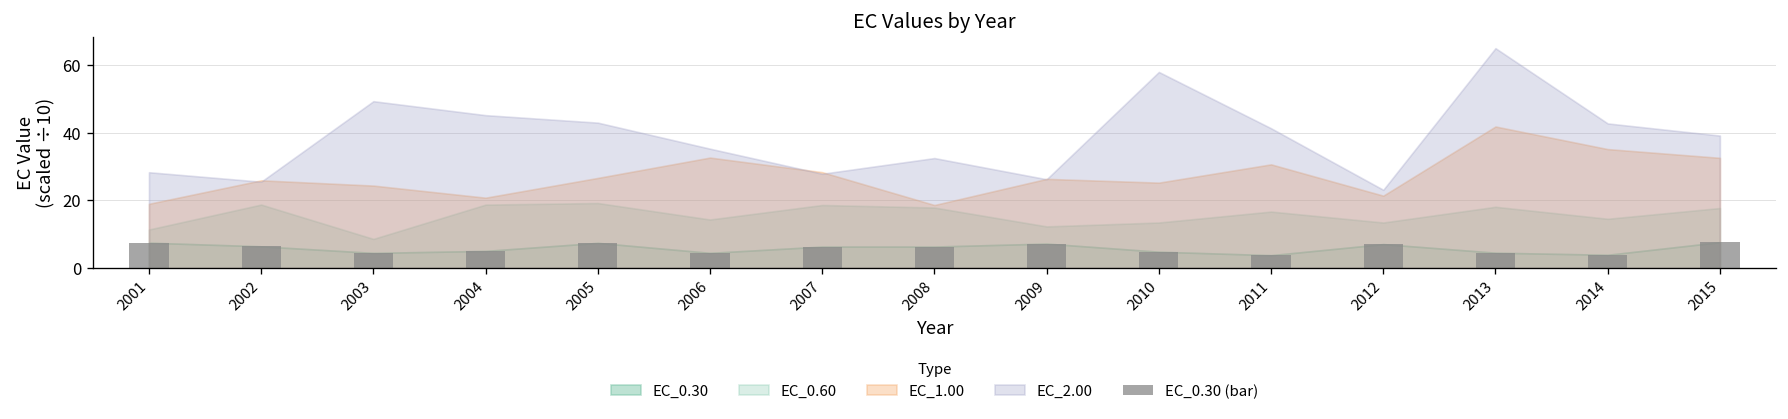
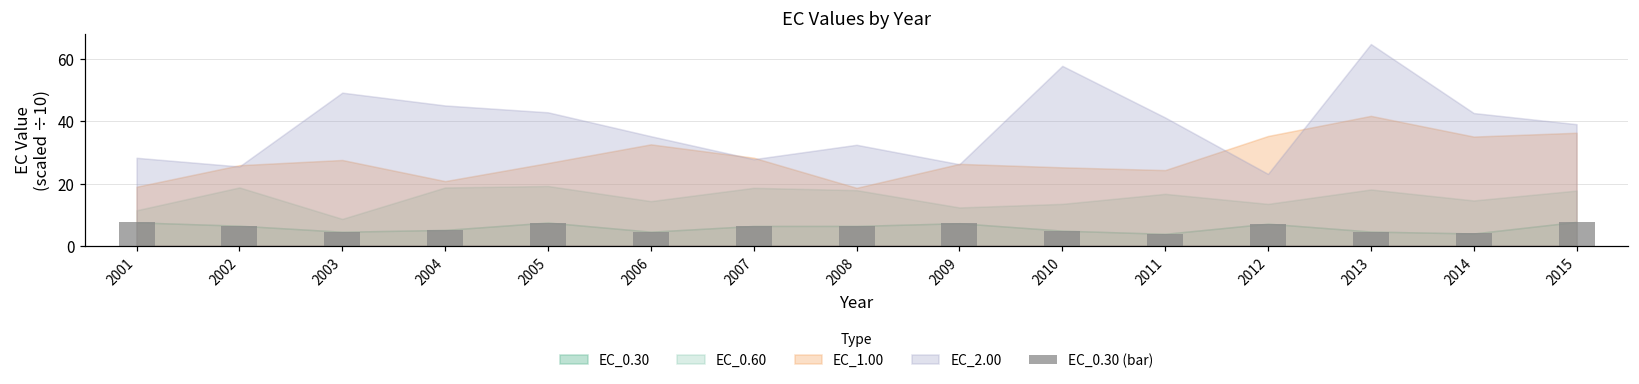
  {
    "EC_1.00": {
      "2001": 19,
-     "2003": 24,
+     "2003": 28,
      "2004": 21,
      "2005": 27,
      "2006": 33,
      "2010": 25,
-     "2011": 31,
-     "2012": 21,
+     "2011": 24,
+     "2012": 35,
      "2013": 42,
      "2014": 35,
-     "2015": 33
+     "2015": 36
    }
  }
